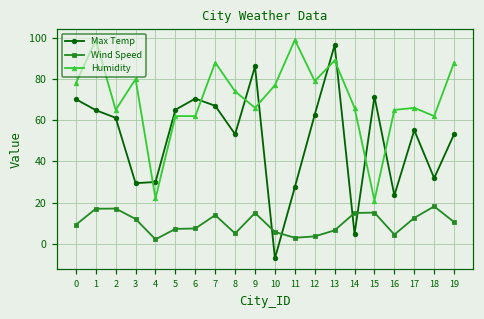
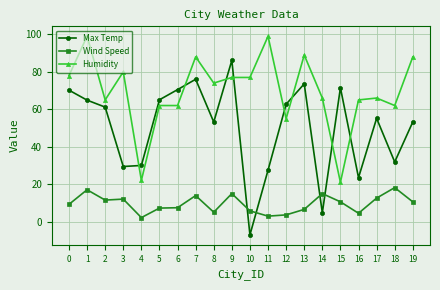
  {
    "Max Temp": {
      "0": 70,
      "1": 65,
      "2": 61,
      "3": 29,
      "4": 30,
      "5": 65,
      "6": 71,
-     "7": 67,
+     "7": 76,
      "8": 53,
      "9": 86,
      "10": -7,
      "11": 27,
      "12": 63,
-     "13": 97,
+     "13": 74,
      "14": 5,
      "15": 71,
      "16": 24,
      "17": 55,
      "18": 32,
      "19": 53
    },
    "Wind Speed": {
      "0": 9,
      "1": 17,
-     "2": 17,
+     "2": 12,
      "3": 12,
      "4": 2,
      "5": 7,
      "6": 7,
      "7": 14,
      "8": 5,
      "9": 15,
      "10": 6,
      "11": 3,
      "12": 4,
      "13": 7,
      "14": 15,
-     "15": 15,
+     "15": 11,
      "16": 4,
      "17": 13,
      "18": 18,
      "19": 11
    },
    "Humidity": {
      "0": 78,
      "2": 65,
      "4": 22,
      "5": 62,
      "6": 62,
      "7": 88,
      "8": 74,
-     "9": 66,
+     "9": 77,
      "10": 77,
      "11": 99,
-     "12": 79,
+     "12": 55,
      "13": 89,
      "14": 66,
      "15": 21,
      "16": 65,
      "17": 66,
      "18": 62,
      "19": 88
    }
  }
